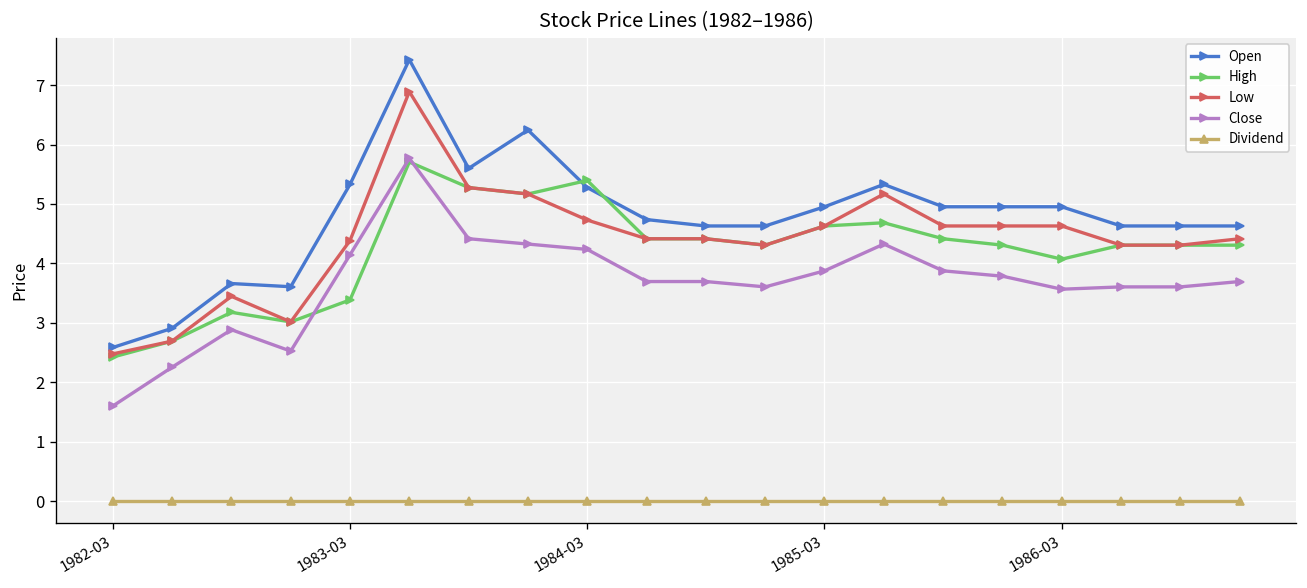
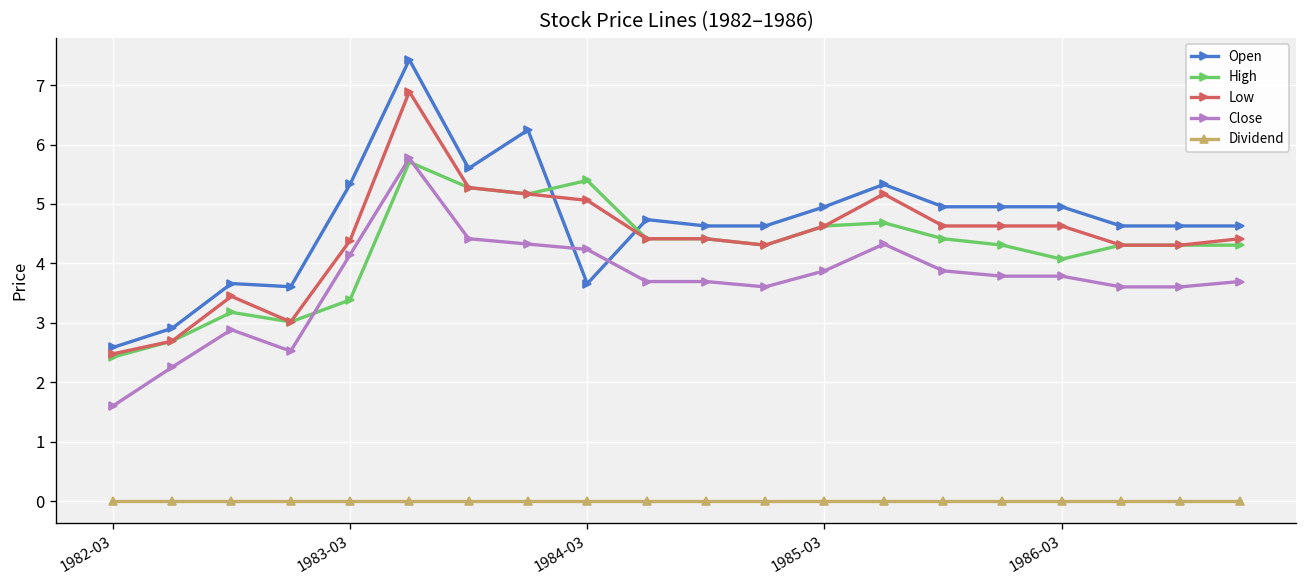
  {
    "Open": {
      "1982-03": 2.6,
      "1983-03": 5.3,
-     "1984-03": 5.3,
+     "1984-03": 3.7,
      "1985-03": 5.0,
      "1986-03": 5.0
    },
    "High": {
      "1982-03": 2.4,
      "1983-03": 3.4,
      "1984-03": 5.4,
      "1986-03": 4.1
    },
    "Low": {
      "1982-03": 2.5,
      "1983-03": 4.4,
-     "1984-03": 4.7,
+     "1984-03": 5.1,
      "1986-03": 4.6
    },
    "Close": {
      "1982-03": 1.6,
      "1983-03": 4.1,
      "1984-03": 4.2,
      "1985-03": 3.9,
-     "1986-03": 3.6
+     "1986-03": 3.8
    },
    "Dividend": {
      "1982-03": 0.0,
      "1983-03": 0.0,
      "1984-03": 0.0,
      "1985-03": 0.0,
      "1986-03": 0.0
    }
  }
